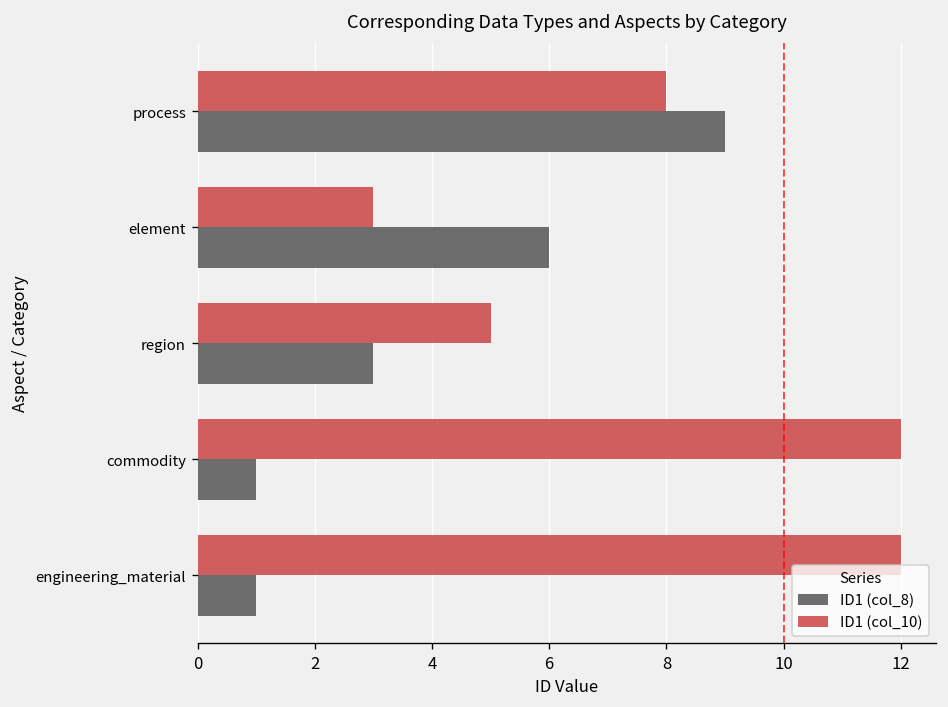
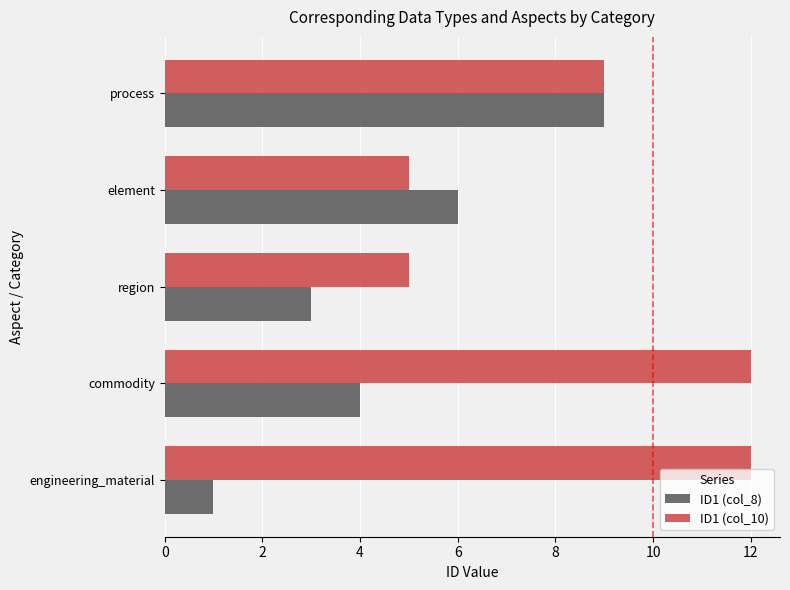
  {
    "ID1 (col_8)": {
      "process": 9,
      "element": 6,
      "region": 3,
-     "commodity": 1,
+     "commodity": 4,
      "engineering_material": 1
    },
    "ID1 (col_10)": {
-     "process": 8,
-     "element": 3,
+     "process": 9,
+     "element": 5,
      "region": 5,
      "commodity": 12,
      "engineering_material": 12
    }
  }
